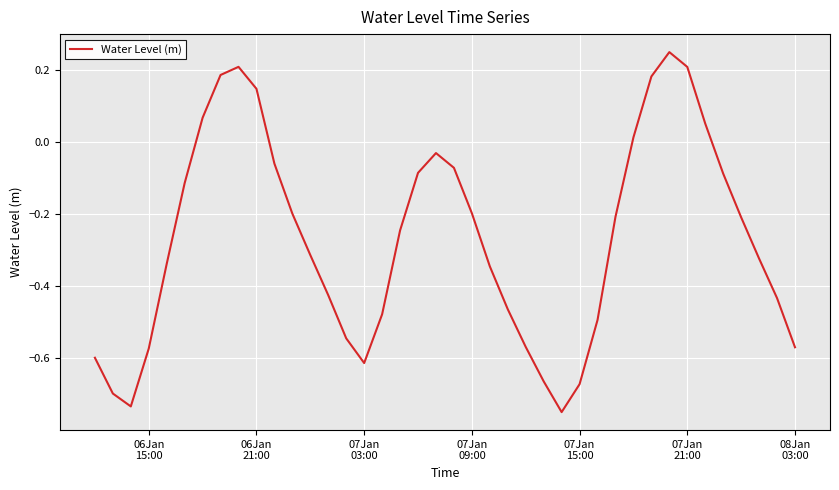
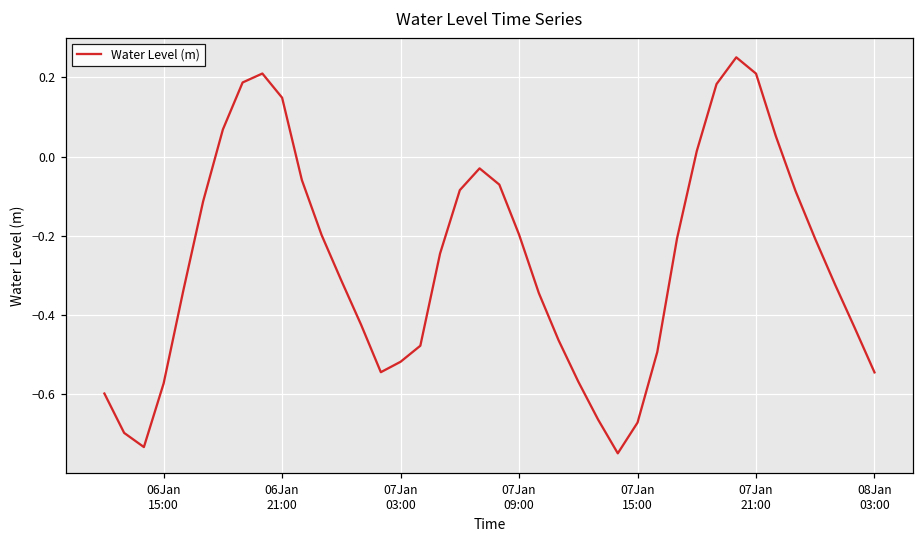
  {
    "06Jan 15:00": -0.57,
    "06Jan 21:00": 0.15,
-   "07Jan 03:00": -0.61,
+   "07Jan 03:00": -0.52,
    "07Jan 09:00": -0.20,
    "07Jan 15:00": -0.67,
    "07Jan 21:00": 0.21,
-   "08Jan 03:00": -0.57
+   "08Jan 03:00": -0.55
  }
